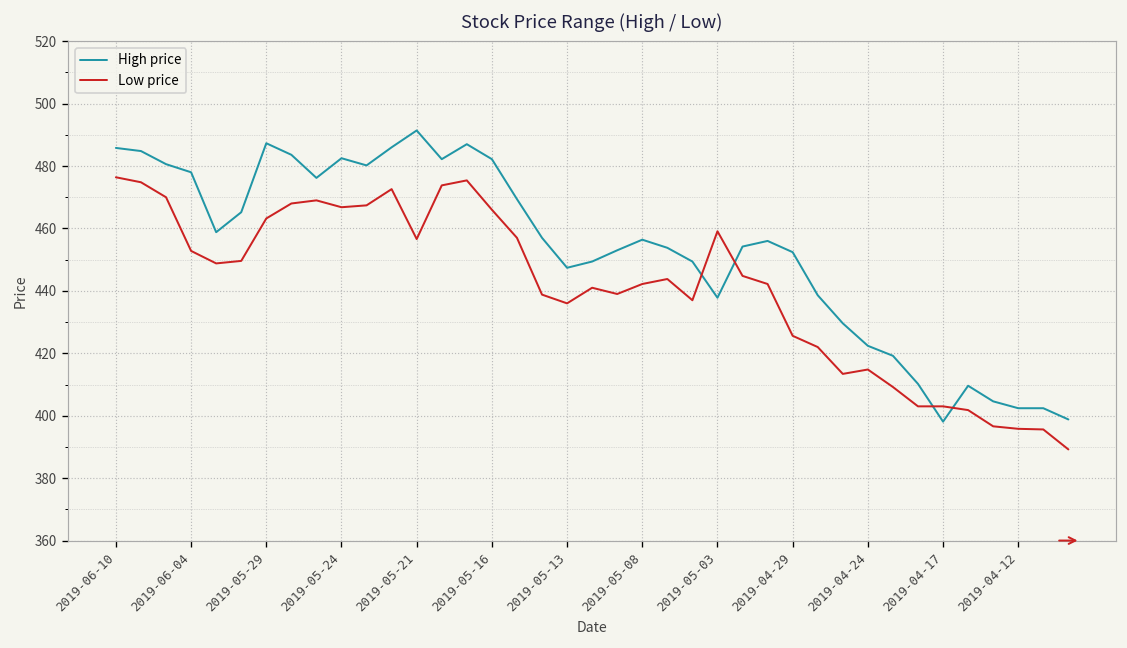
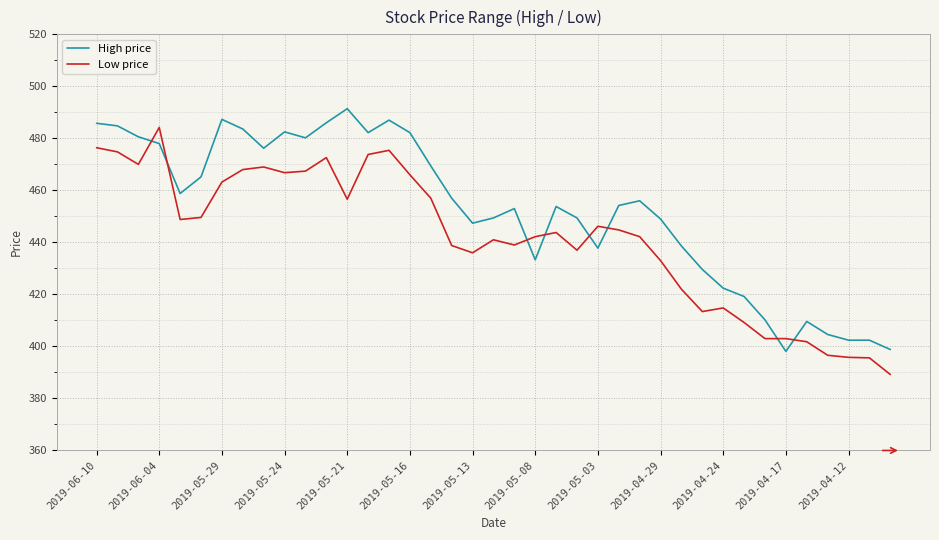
  {
    "High price": {
      "2019-06-10": 486,
      "2019-06-04": 478,
      "2019-05-29": 487,
      "2019-05-24": 483,
      "2019-05-21": 491,
      "2019-05-16": 482,
      "2019-05-13": 447,
-     "2019-05-08": 456,
+     "2019-05-08": 433,
      "2019-05-03": 438,
-     "2019-04-29": 452,
+     "2019-04-29": 449,
      "2019-04-24": 422,
      "2019-04-17": 398,
      "2019-04-12": 402
    },
    "Low price": {
      "2019-06-10": 476,
-     "2019-06-04": 453,
+     "2019-06-04": 484,
      "2019-05-29": 463,
      "2019-05-24": 467,
      "2019-05-21": 457,
      "2019-05-16": 466,
      "2019-05-13": 436,
      "2019-05-08": 442,
-     "2019-05-03": 459,
-     "2019-04-29": 426,
+     "2019-05-03": 446,
+     "2019-04-29": 433,
      "2019-04-24": 415,
      "2019-04-17": 403,
      "2019-04-12": 396
    }
  }
